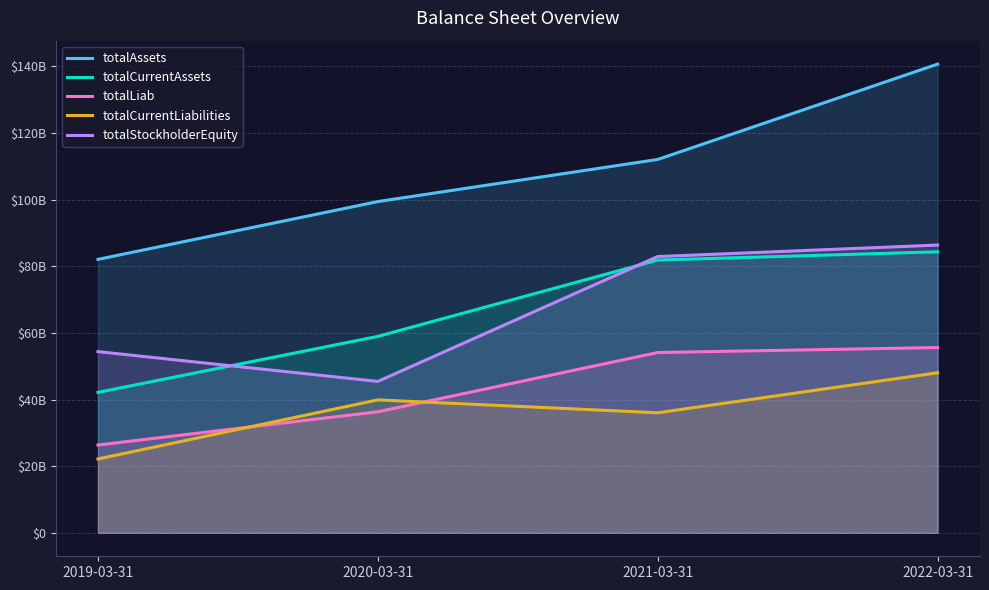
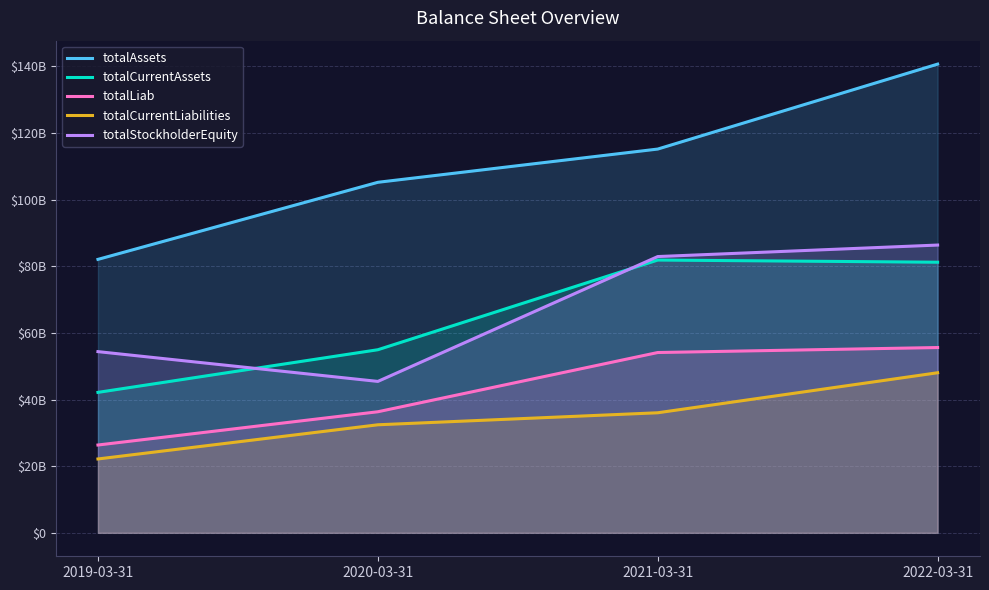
  {
    "totalAssets": {
      "2019-03-31": "$82000000000",
-     "2020-03-31": "$99000000000",
-     "2021-03-31": "$112000000000",
+     "2020-03-31": "$105000000000",
+     "2021-03-31": "$115000000000",
      "2022-03-31": "$141000000000"
    },
    "totalCurrentAssets": {
      "2019-03-31": "$42000000000",
-     "2020-03-31": "$59000000000",
+     "2020-03-31": "$55000000000",
      "2021-03-31": "$82000000000",
-     "2022-03-31": "$84000000000"
+     "2022-03-31": "$81000000000"
    },
    "totalLiab": {
      "2019-03-31": "$26000000000",
      "2020-03-31": "$36000000000",
      "2021-03-31": "$54000000000",
      "2022-03-31": "$56000000000"
    },
    "totalCurrentLiabilities": {
      "2019-03-31": "$22000000000",
-     "2020-03-31": "$40000000000",
+     "2020-03-31": "$32000000000",
      "2021-03-31": "$36000000000",
      "2022-03-31": "$48000000000"
    },
    "totalStockholderEquity": {
      "2019-03-31": "$54000000000",
      "2020-03-31": "$45000000000",
      "2021-03-31": "$83000000000",
      "2022-03-31": "$86000000000"
    }
  }
